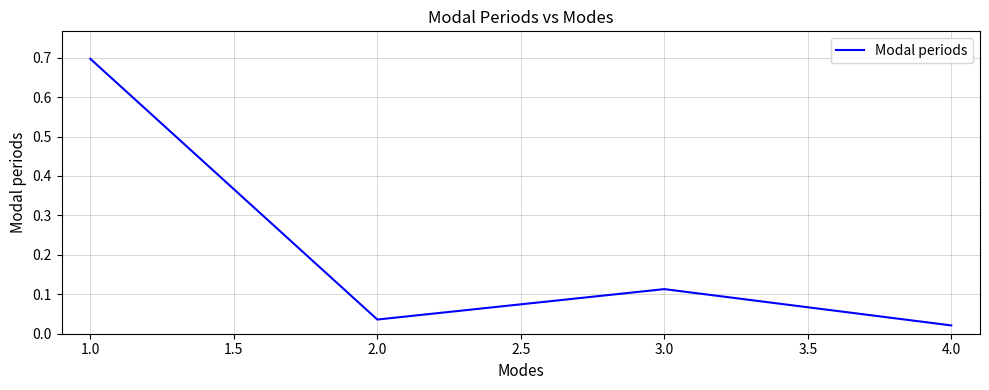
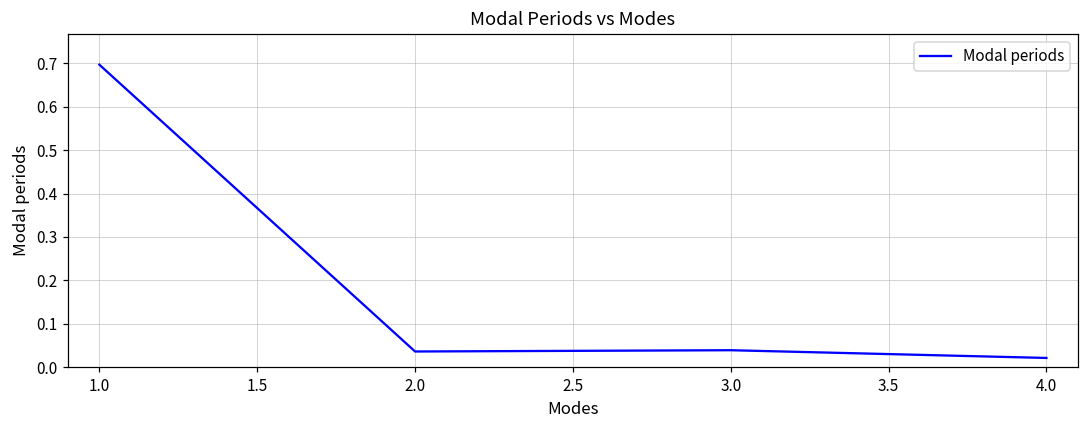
  {
    "1.0": 0.70,
    "2.0": 0.04,
-   "3.0": 0.11,
+   "3.0": 0.04,
    "4.0": 0.02
  }
